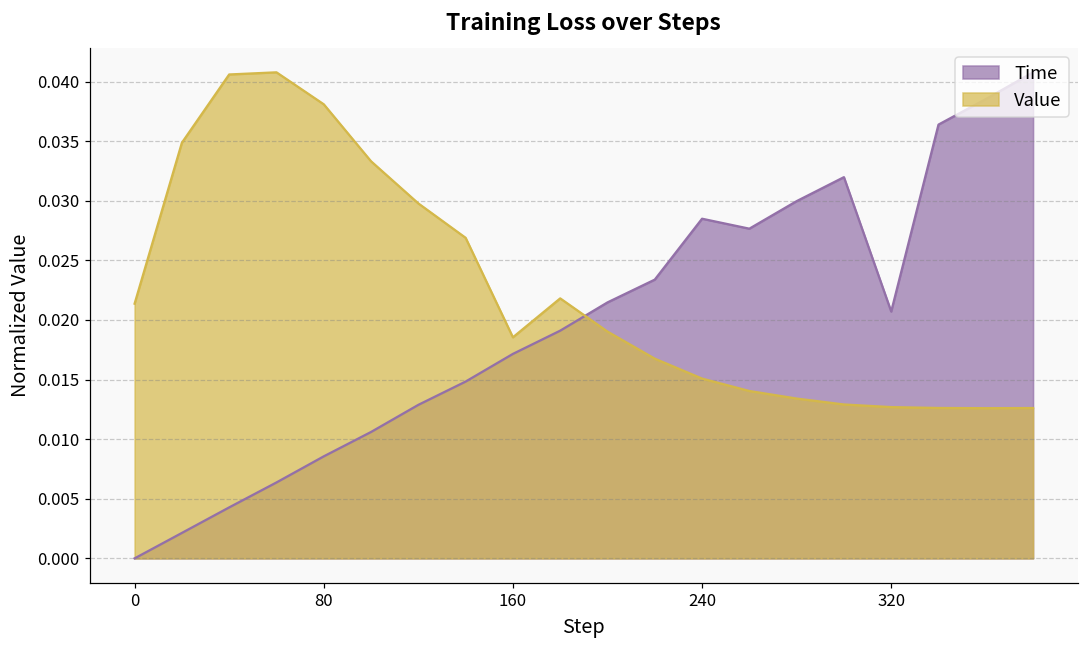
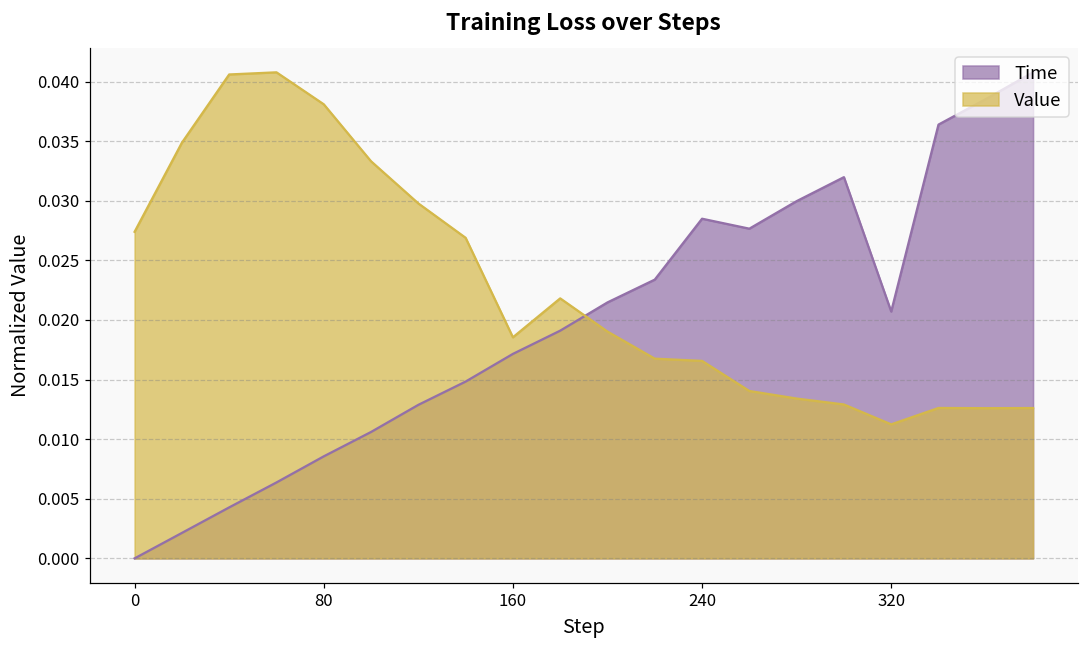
  {
    "Time": {
      "0": 0.0000,
      "80": 0.0086,
      "160": 0.0172,
      "240": 0.0285,
      "320": 0.0207
    },
    "Value": {
-     "0": 0.0214,
+     "0": 0.0274,
      "80": 0.0381,
      "160": 0.0185,
-     "240": 0.0151,
-     "320": 0.0127
+     "240": 0.0166,
+     "320": 0.0112
    }
  }
